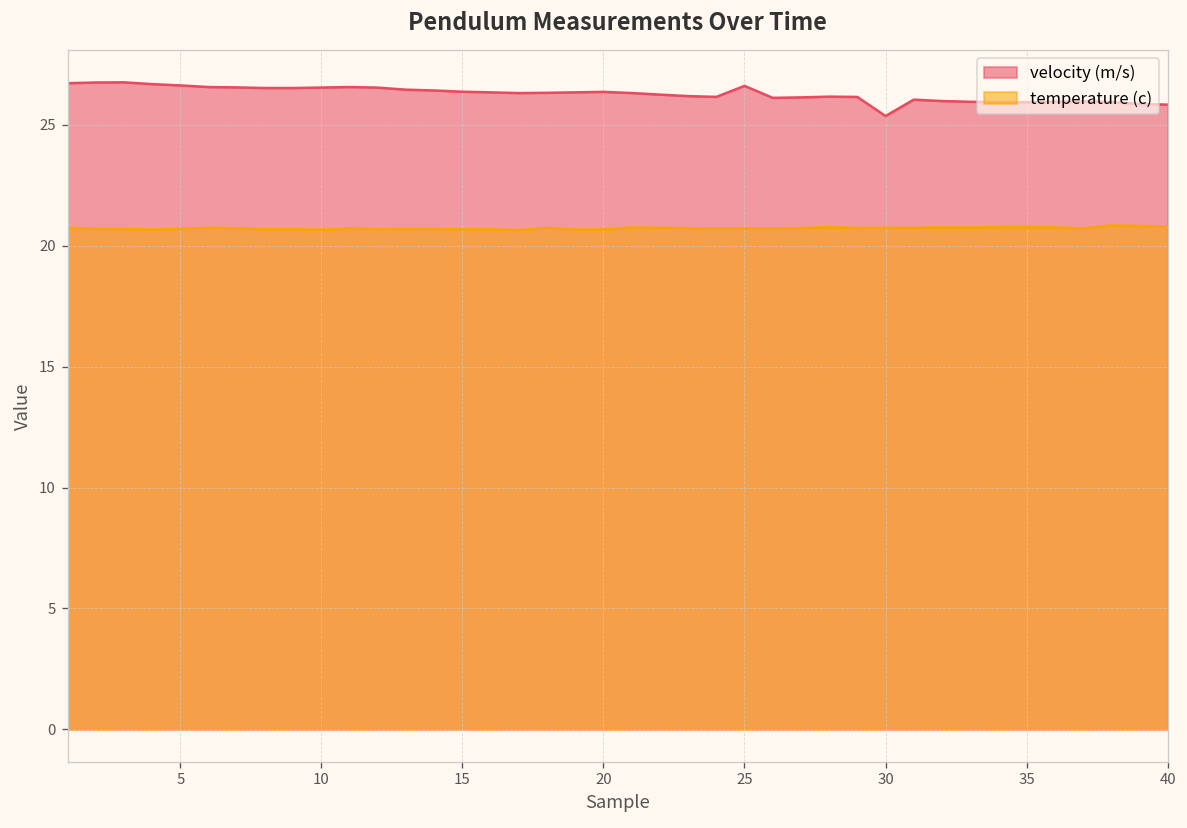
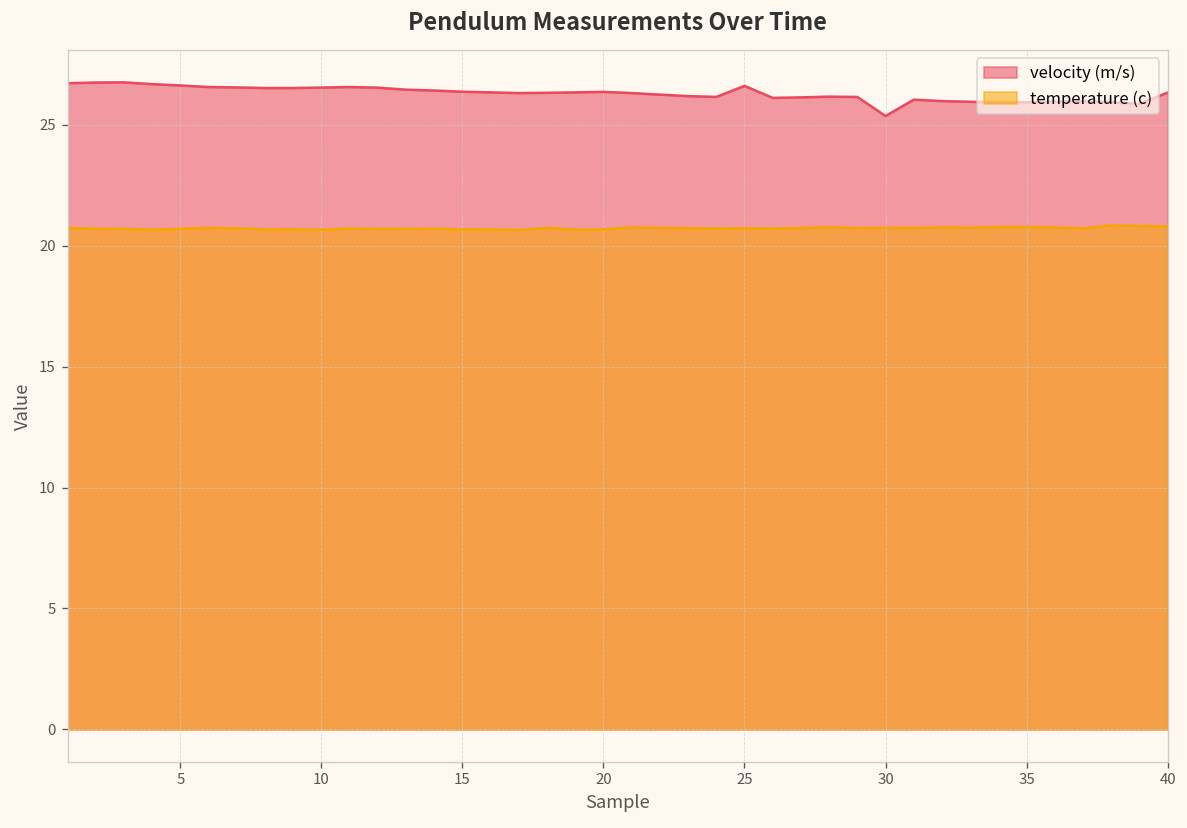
  {
    "velocity (m/s)": {
      "5": 26.6,
      "10": 26.5,
      "15": 26.4,
      "20": 26.4,
      "25": 26.6,
      "30": 25.4,
-     "40": 25.8
+     "40": 26.3
    },
    "temperature (c)": {
      "5": 20.7,
      "10": 20.7,
      "15": 20.7,
      "20": 20.7,
      "25": 20.7,
      "30": 20.7,
      "35": 20.8,
      "40": 20.8
    }
  }
